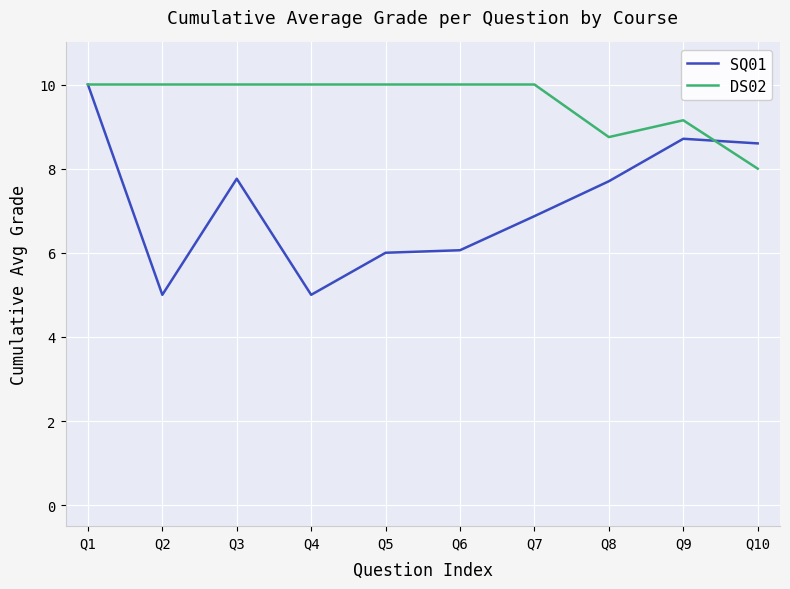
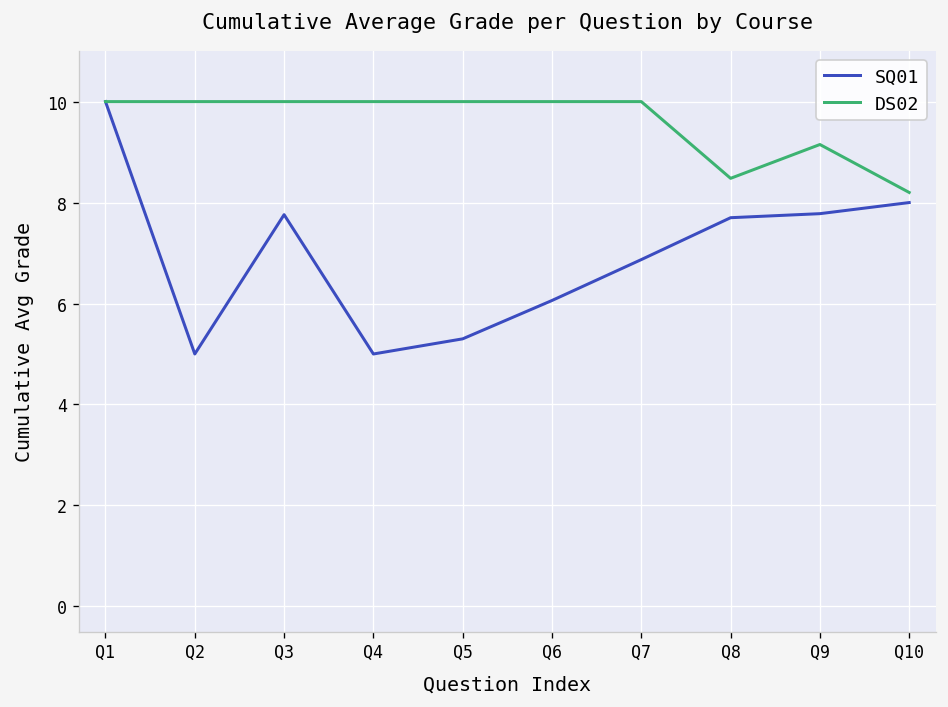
  {
    "SQ01": {
      "Q2": 5.0,
      "Q3": 7.8,
      "Q4": 5.0,
-     "Q5": 6.0,
+     "Q5": 5.3,
      "Q6": 6.1,
      "Q7": 6.9,
      "Q8": 7.7,
-     "Q9": 8.7,
-     "Q10": 8.6
+     "Q9": 7.8,
+     "Q10": 8.0
    },
    "DS02": {
      "Q2": 10.0,
      "Q3": 10.0,
      "Q4": 10.0,
      "Q5": 10.0,
      "Q6": 10.0,
      "Q7": 10.0,
-     "Q8": 8.8,
+     "Q8": 8.5,
      "Q9": 9.2,
-     "Q10": 8.0
+     "Q10": 8.2
    }
  }
